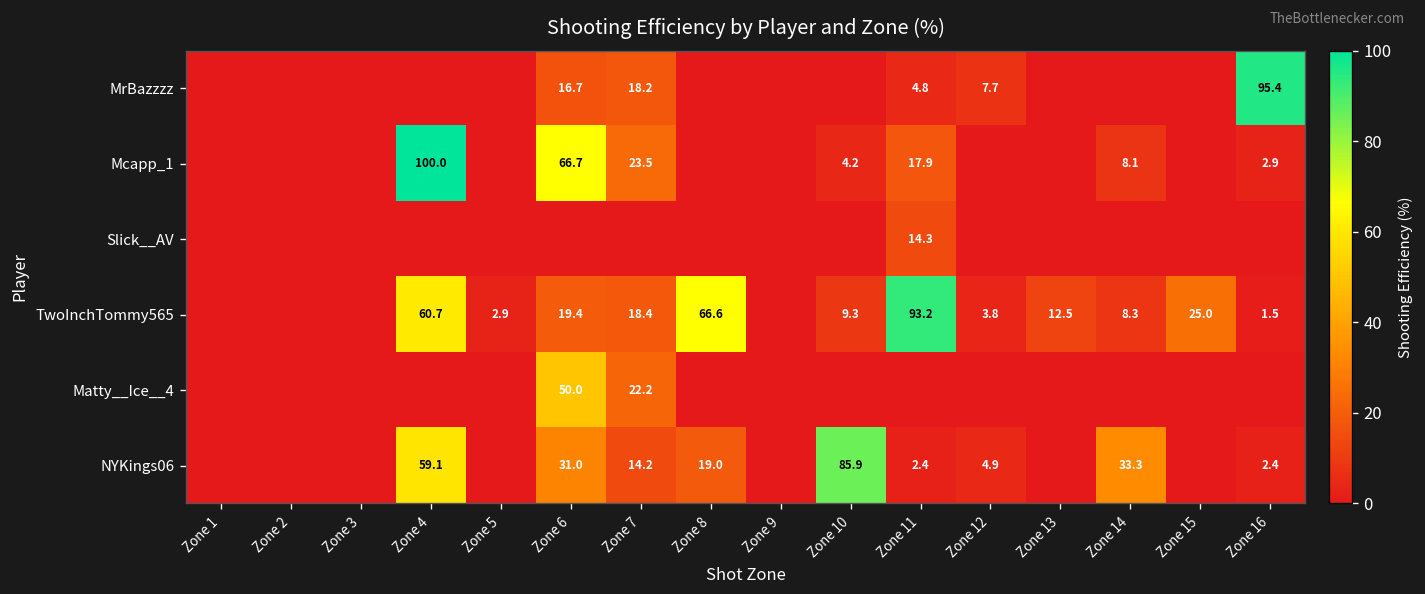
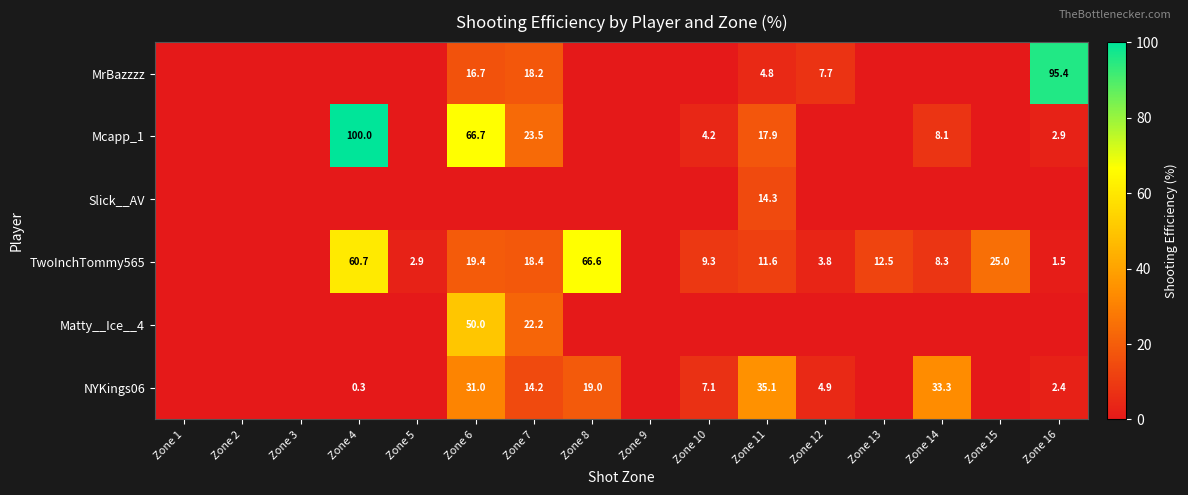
  {
    "MrBazzzz": {
      "Zone 6": 16.7,
      "Zone 7": 18.2,
      "Zone 11": 4.8,
      "Zone 12": 7.7,
      "Zone 16": 95.4
    },
    "Mcapp_1": {
      "Zone 4": 100.0,
      "Zone 6": 66.7,
      "Zone 7": 23.5,
      "Zone 10": 4.2,
      "Zone 11": 17.9,
      "Zone 14": 8.1,
      "Zone 16": 2.9
    },
    "Slick__AV": {
      "Zone 11": 14.3
    },
    "TwoInchTommy565": {
      "Zone 4": 60.7,
      "Zone 5": 2.9,
      "Zone 6": 19.4,
      "Zone 7": 18.4,
      "Zone 8": 66.6,
      "Zone 10": 9.3,
-     "Zone 11": 93.2,
+     "Zone 11": 11.6,
      "Zone 12": 3.8,
      "Zone 13": 12.5,
      "Zone 14": 8.3,
      "Zone 15": 25.0,
      "Zone 16": 1.5
    },
    "Matty__Ice__4": {
      "Zone 6": 50.0,
      "Zone 7": 22.2
    },
    "NYKings06": {
-     "Zone 4": 59.1,
+     "Zone 4": 0.3,
      "Zone 6": 31.0,
      "Zone 7": 14.2,
      "Zone 8": 19.0,
-     "Zone 10": 85.9,
-     "Zone 11": 2.4,
+     "Zone 10": 7.1,
+     "Zone 11": 35.1,
      "Zone 12": 4.9,
      "Zone 14": 33.3,
      "Zone 16": 2.4
    }
  }
